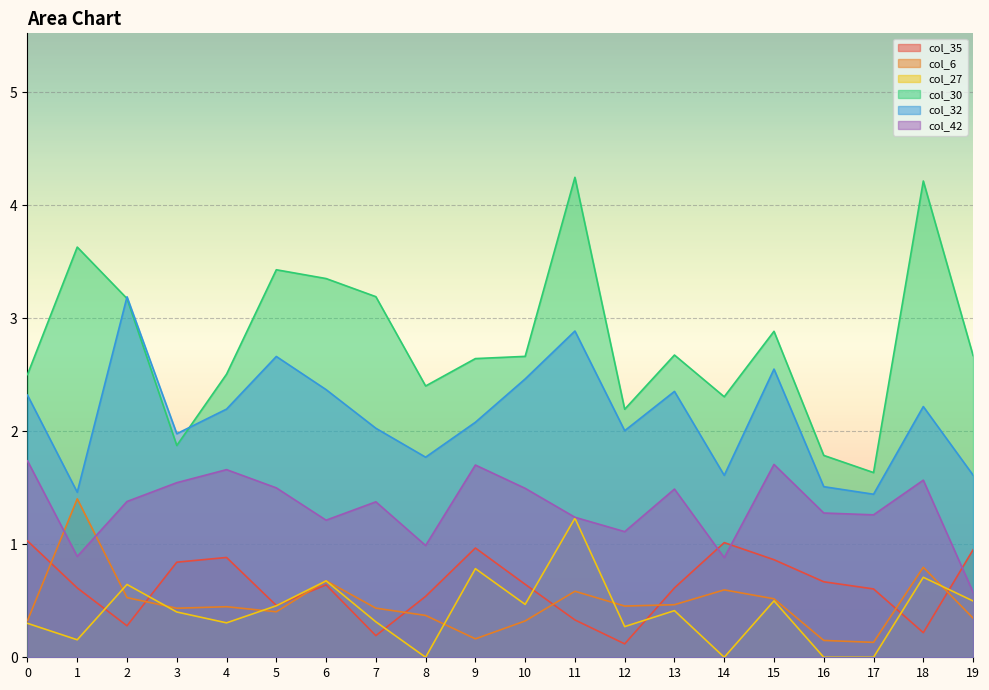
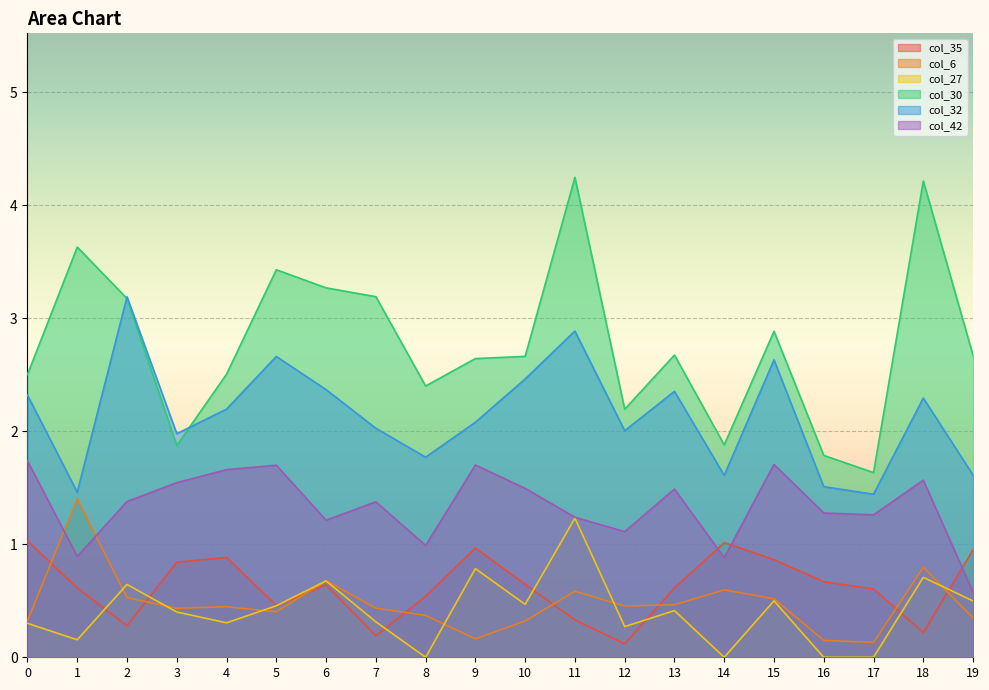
  {
    "col_30": {
      "0": 2.50,
      "1": 3.63,
      "3": 1.87,
      "4": 2.50,
      "5": 3.43,
-     "6": 3.35,
+     "6": 3.27,
      "7": 3.19,
      "8": 2.40,
      "9": 2.64,
      "10": 2.66,
      "11": 4.25,
      "12": 2.19,
      "13": 2.67,
-     "14": 2.30,
+     "14": 1.88,
      "15": 2.88,
      "16": 1.79,
      "17": 1.63,
      "18": 4.21,
      "19": 2.67
    },
    "col_32": {
      "0": 2.32,
      "1": 1.46,
      "3": 1.98,
      "4": 2.20,
      "5": 2.66,
      "6": 2.37,
      "7": 2.03,
      "8": 1.77,
      "9": 2.08,
      "10": 2.46,
      "11": 2.89,
      "12": 2.00,
      "13": 2.35,
      "14": 1.61,
-     "15": 2.55,
+     "15": 2.63,
      "16": 1.51,
      "17": 1.44,
-     "18": 2.22,
+     "18": 2.29,
      "19": 1.61
    },
    "col_42": {
      "0": 1.74,
      "1": 0.89,
      "2": 1.38,
      "3": 1.54,
      "4": 1.66,
-     "5": 1.50,
+     "5": 1.70,
      "6": 1.21,
      "7": 1.38,
      "8": 0.99,
      "9": 1.70,
      "10": 1.49,
      "12": 1.11,
      "13": 1.49,
      "14": 0.88,
      "15": 1.71,
      "16": 1.28,
      "17": 1.26,
      "18": 1.57,
      "19": 0.58
    }
  }
